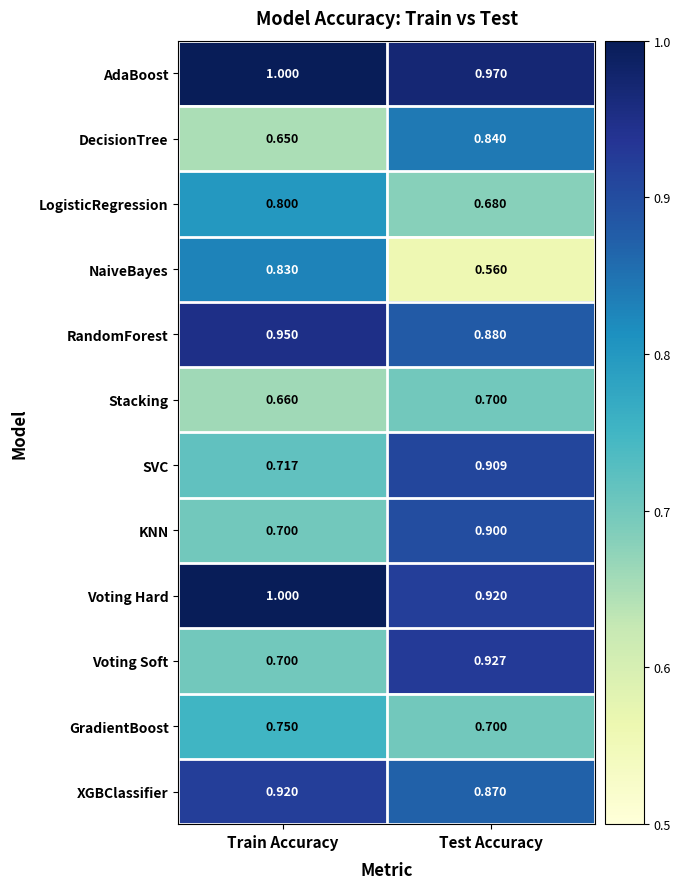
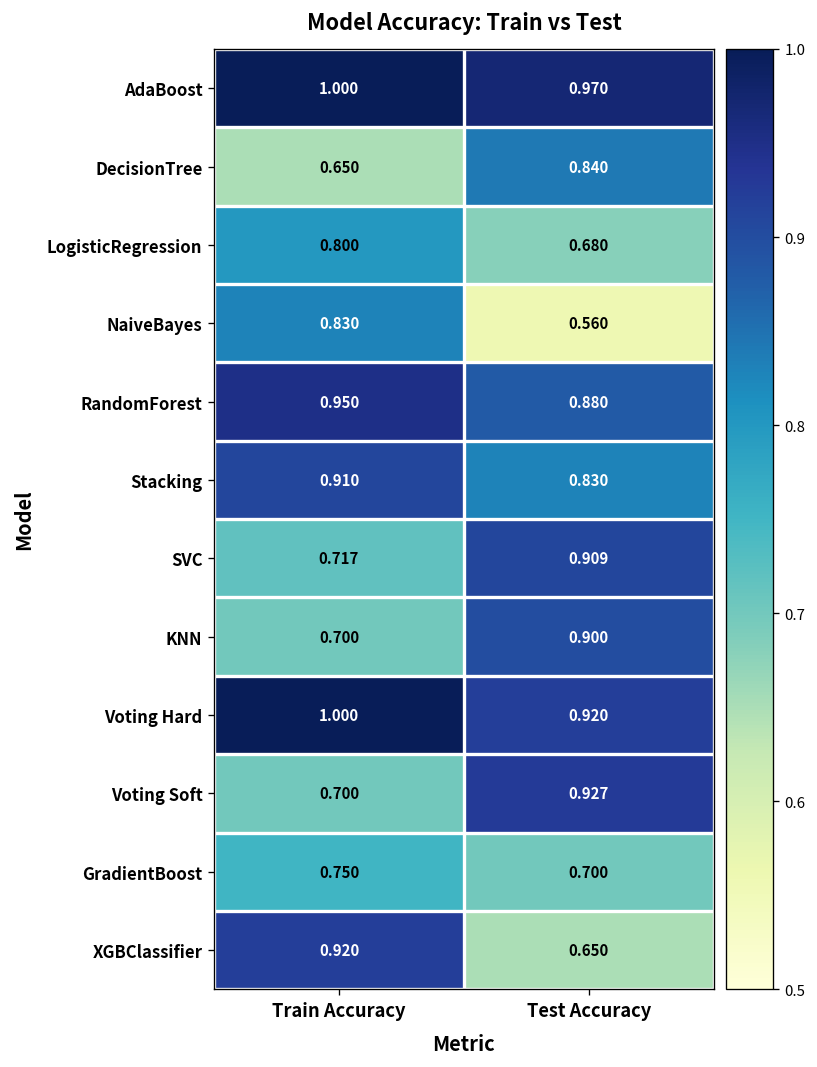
  {
    "AdaBoost": {
      "Train Accuracy": 1.000,
      "Test Accuracy": 0.970
    },
    "DecisionTree": {
      "Train Accuracy": 0.650,
      "Test Accuracy": 0.840
    },
    "LogisticRegression": {
      "Train Accuracy": 0.800,
      "Test Accuracy": 0.680
    },
    "NaiveBayes": {
      "Train Accuracy": 0.830,
      "Test Accuracy": 0.560
    },
    "RandomForest": {
      "Train Accuracy": 0.950,
      "Test Accuracy": 0.880
    },
    "Stacking": {
-     "Train Accuracy": 0.660,
-     "Test Accuracy": 0.700
+     "Train Accuracy": 0.910,
+     "Test Accuracy": 0.830
    },
    "SVC": {
      "Train Accuracy": 0.717,
      "Test Accuracy": 0.909
    },
    "KNN": {
      "Train Accuracy": 0.700,
      "Test Accuracy": 0.900
    },
    "Voting Hard": {
      "Train Accuracy": 1.000,
      "Test Accuracy": 0.920
    },
    "Voting Soft": {
      "Train Accuracy": 0.700,
      "Test Accuracy": 0.927
    },
    "GradientBoost": {
      "Train Accuracy": 0.750,
      "Test Accuracy": 0.700
    },
    "XGBClassifier": {
      "Train Accuracy": 0.920,
-     "Test Accuracy": 0.870
+     "Test Accuracy": 0.650
    }
  }
